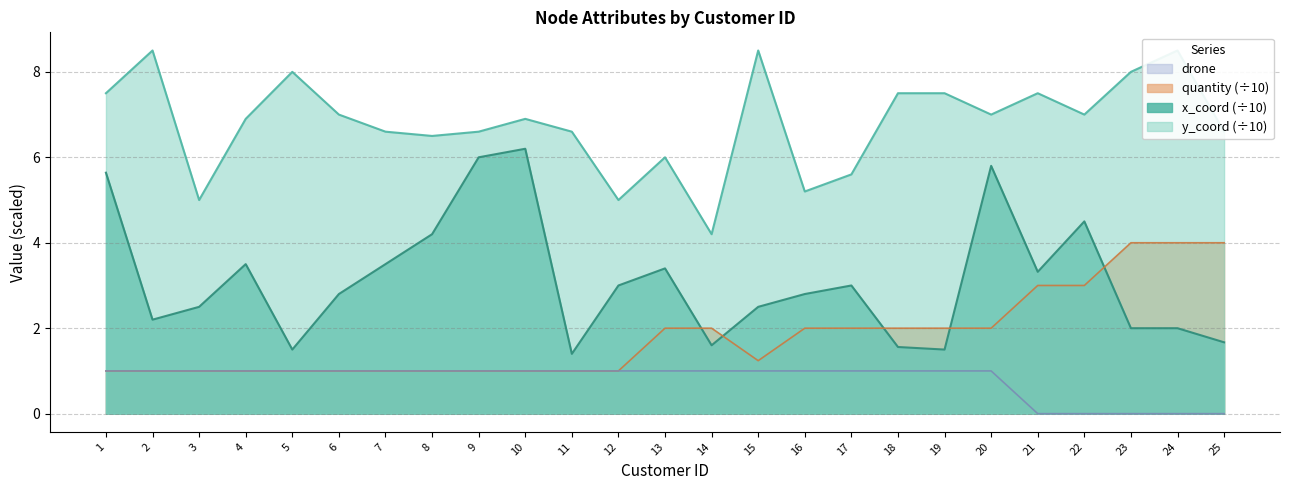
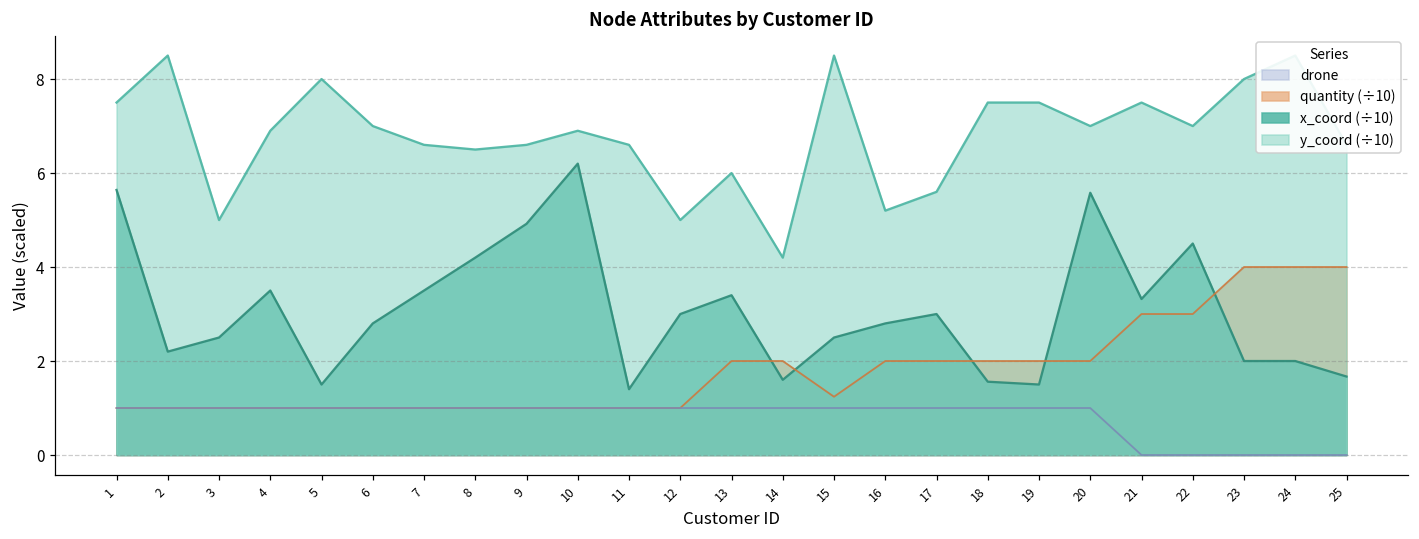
  {
    "quantity (÷10)": {
      "13": 2.0,
      "14": 2.0,
      "15": 1.2,
      "16": 2.0,
      "17": 2.0,
      "18": 2.0,
      "19": 2.0,
      "20": 2.0,
      "21": 3.0,
      "22": 3.0,
      "23": 4.0,
      "24": 4.0,
      "25": 4.0
    },
    "x_coord (÷10)": {
      "1": 5.6,
      "2": 2.2,
      "3": 2.5,
      "4": 3.5,
      "5": 1.5,
      "6": 2.8,
      "7": 3.5,
      "8": 4.2,
-     "9": 6.0,
+     "9": 4.9,
      "10": 6.2,
      "11": 1.4,
      "12": 3.0,
      "13": 3.4,
      "14": 1.6,
      "15": 2.5,
      "16": 2.8,
      "17": 3.0,
      "18": 1.6,
      "19": 1.5,
-     "20": 5.8,
+     "20": 5.6,
      "21": 3.3,
      "22": 4.5,
      "23": 2.0,
      "24": 2.0,
      "25": 1.7
    }
  }
